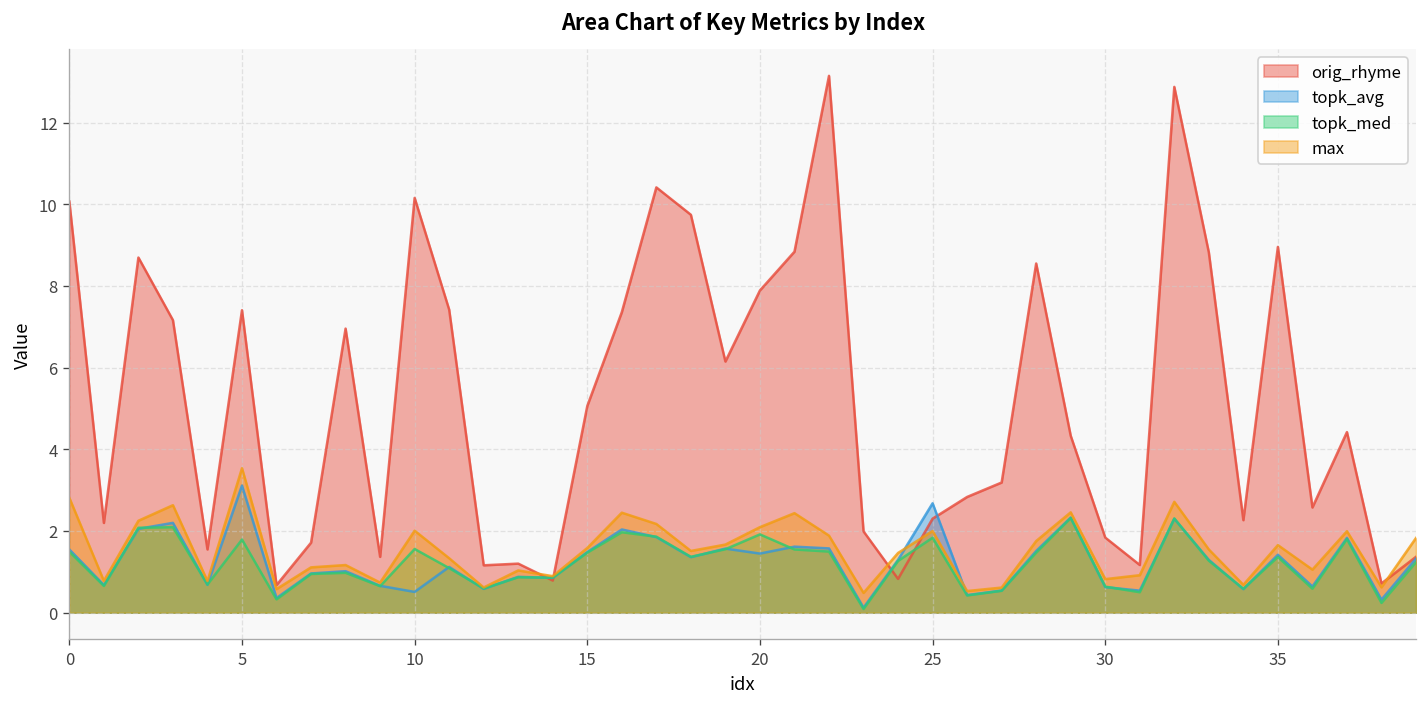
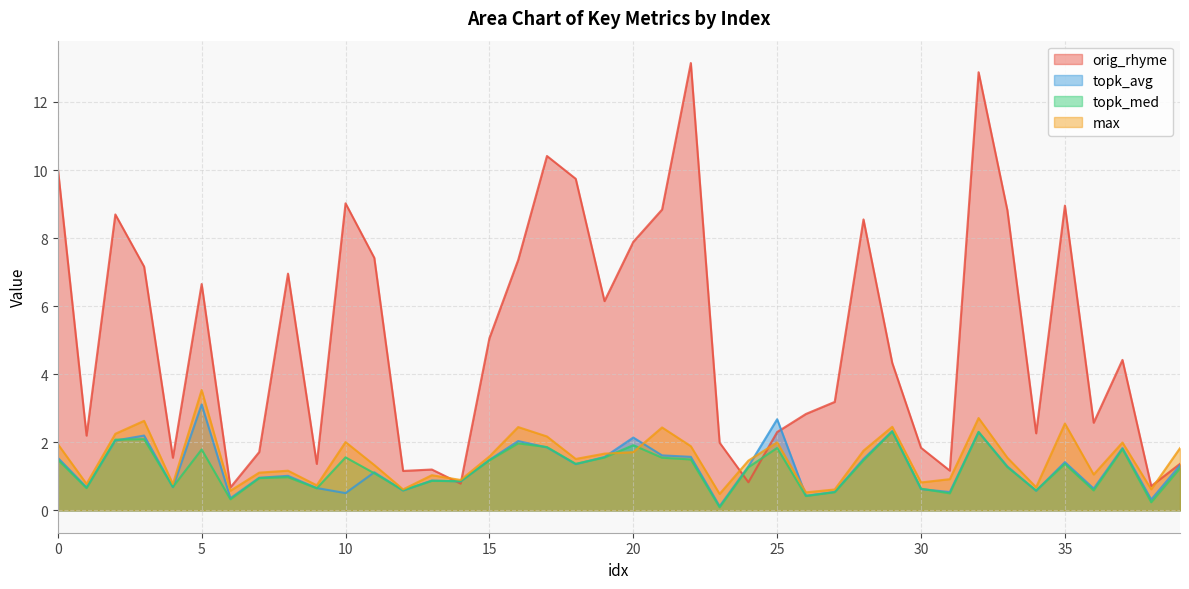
  {
    "orig_rhyme": {
      "0": 10.1,
-     "5": 7.4,
-     "10": 10.2,
+     "5": 6.6,
+     "10": 9.0,
      "15": 5.1,
      "20": 7.9,
      "25": 2.3,
      "30": 1.8,
      "35": 9.0
    },
    "topk_avg": {
      "5": 3.1,
      "10": 0.5,
-     "20": 1.4,
+     "20": 2.1,
      "25": 2.7
    },
    "topk_med": {
      "5": 1.8,
      "10": 1.6,
      "20": 1.9,
      "25": 1.8
    },
    "max": {
-     "0": 2.8,
+     "0": 1.9,
      "5": 3.5,
      "10": 2.0,
      "15": 1.6,
-     "20": 2.1,
+     "20": 1.7,
      "25": 2.0,
      "30": 0.8,
-     "35": 1.7
+     "35": 2.6
    }
  }
